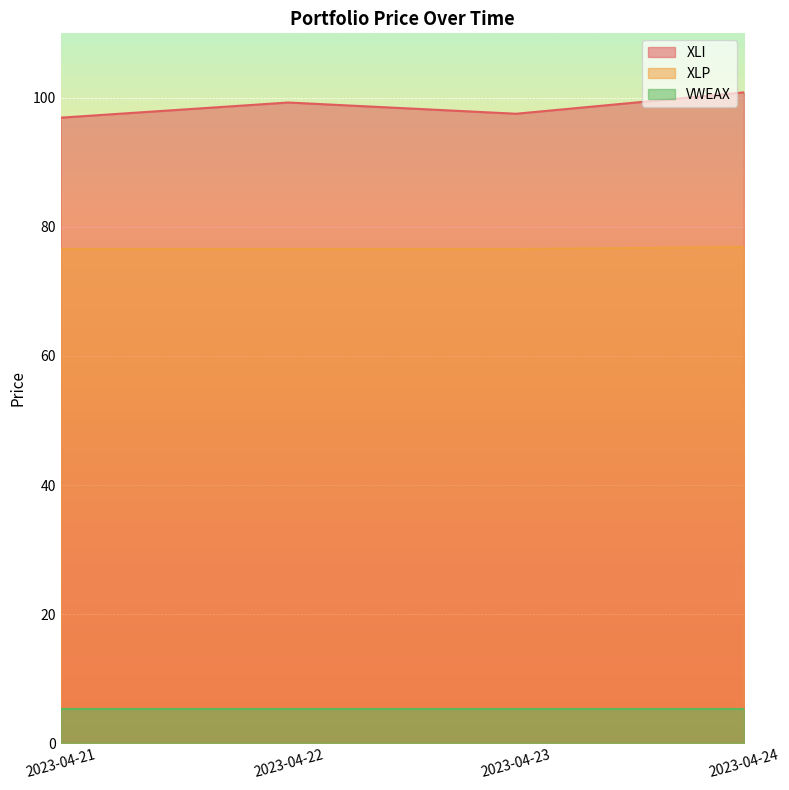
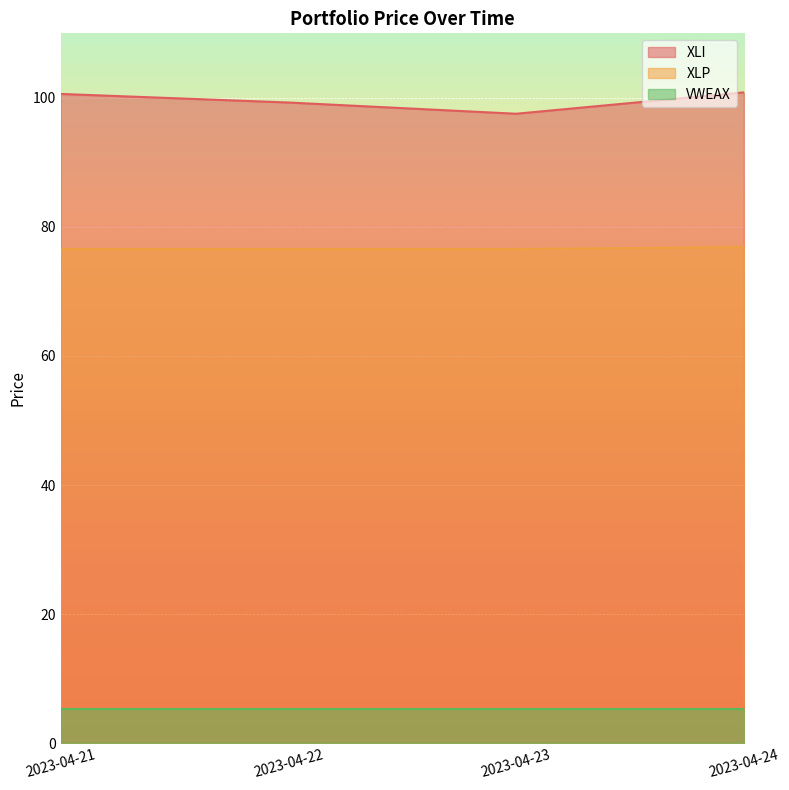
  {
    "XLI": {
-     "2023-04-21": 97,
+     "2023-04-21": 101,
      "2023-04-22": 99,
      "2023-04-23": 98,
      "2023-04-24": 101
    },
    "XLP": {
      "2023-04-21": 77,
      "2023-04-22": 77,
      "2023-04-23": 77,
      "2023-04-24": 77
    },
    "VWEAX": {
      "2023-04-21": 5,
      "2023-04-22": 5,
      "2023-04-23": 5,
      "2023-04-24": 5
    }
  }
